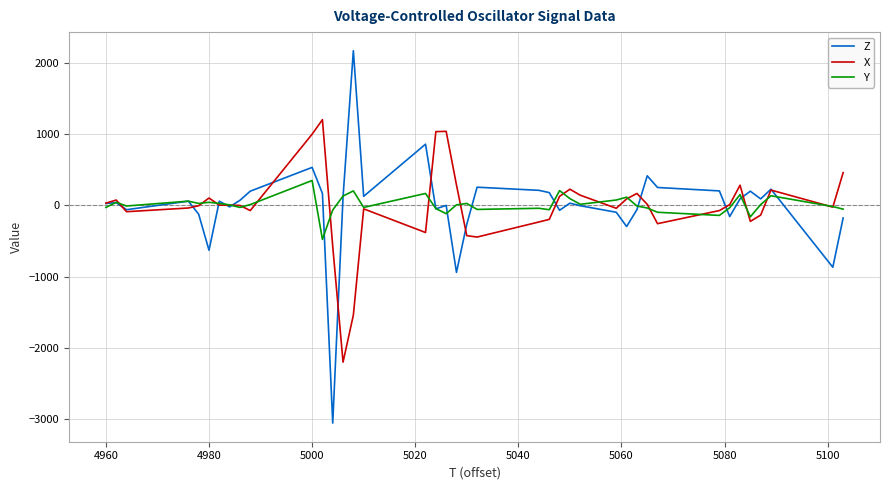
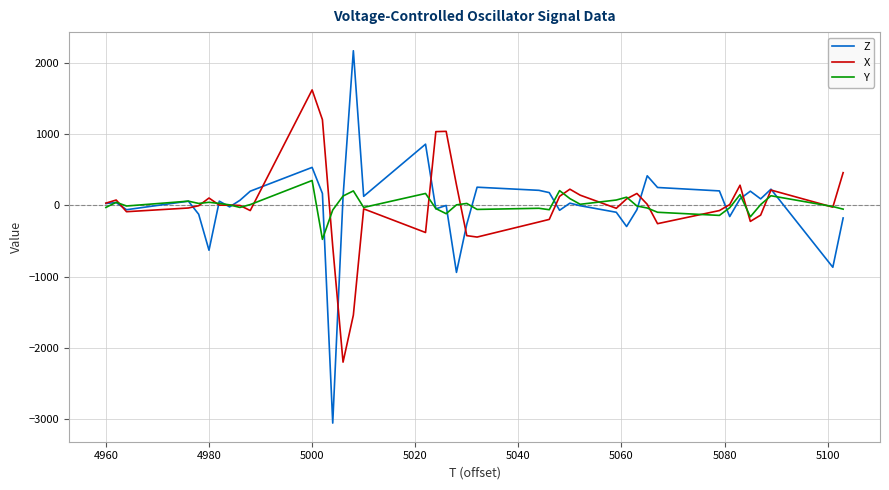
  {
    "Z": {
      "4980": -600,
      "5000": 500
    },
    "X": {
      "4980": 100,
-     "5000": 1000
+     "5000": 1600
    },
    "Y": {
      "4960": 0,
      "4980": 0,
      "5000": 400
    }
  }
